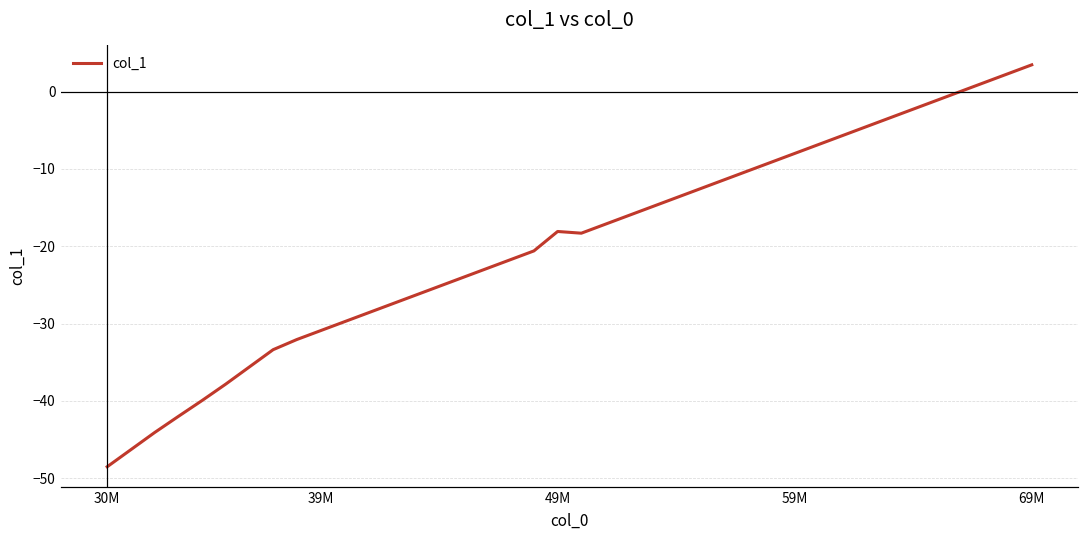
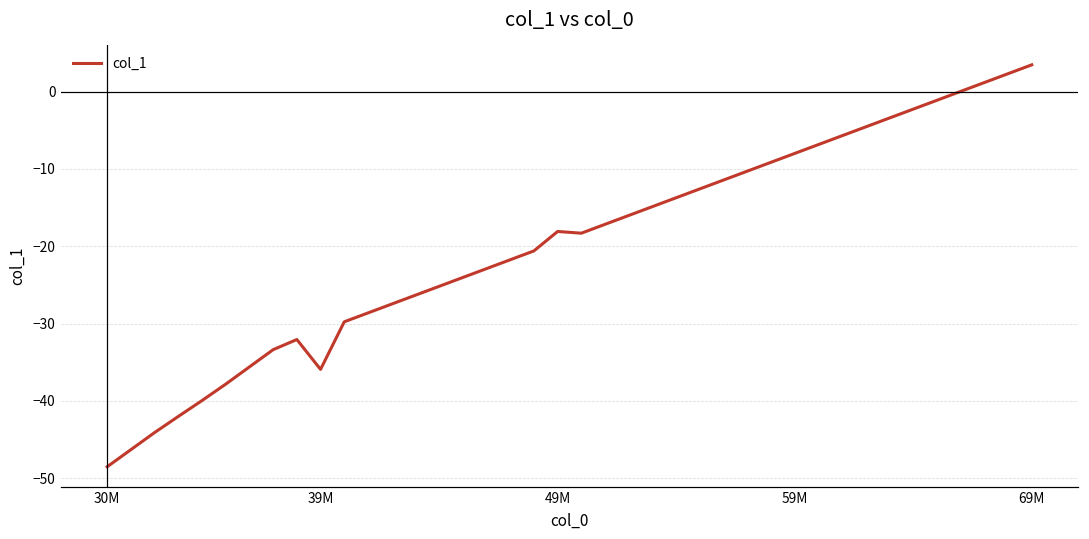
  {
    "30M": -49,
-   "39M": -31,
+   "39M": -36,
    "49M": -18,
    "59M": -8,
    "69M": 3
  }
